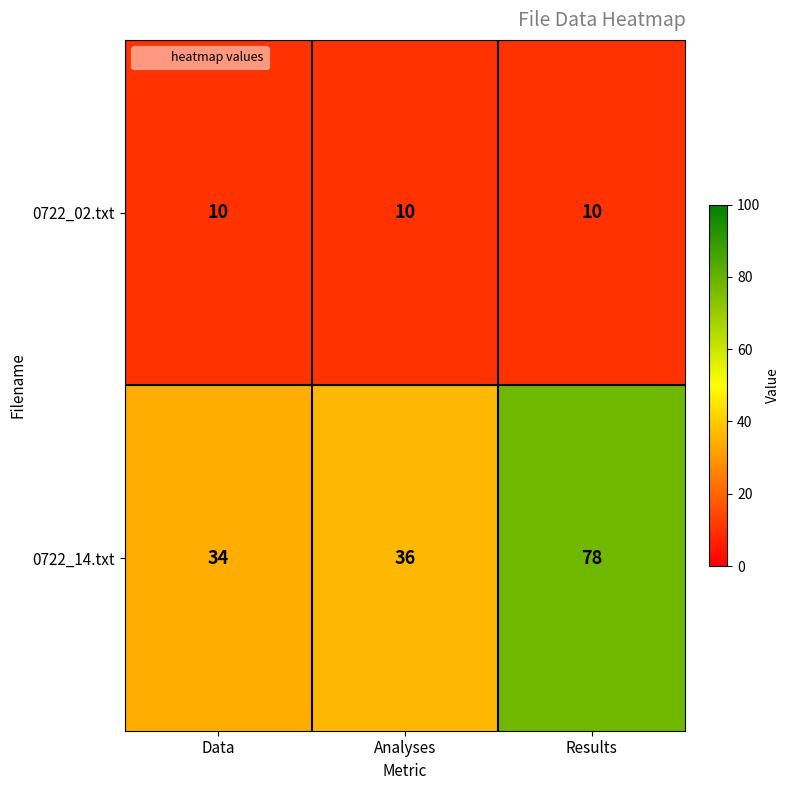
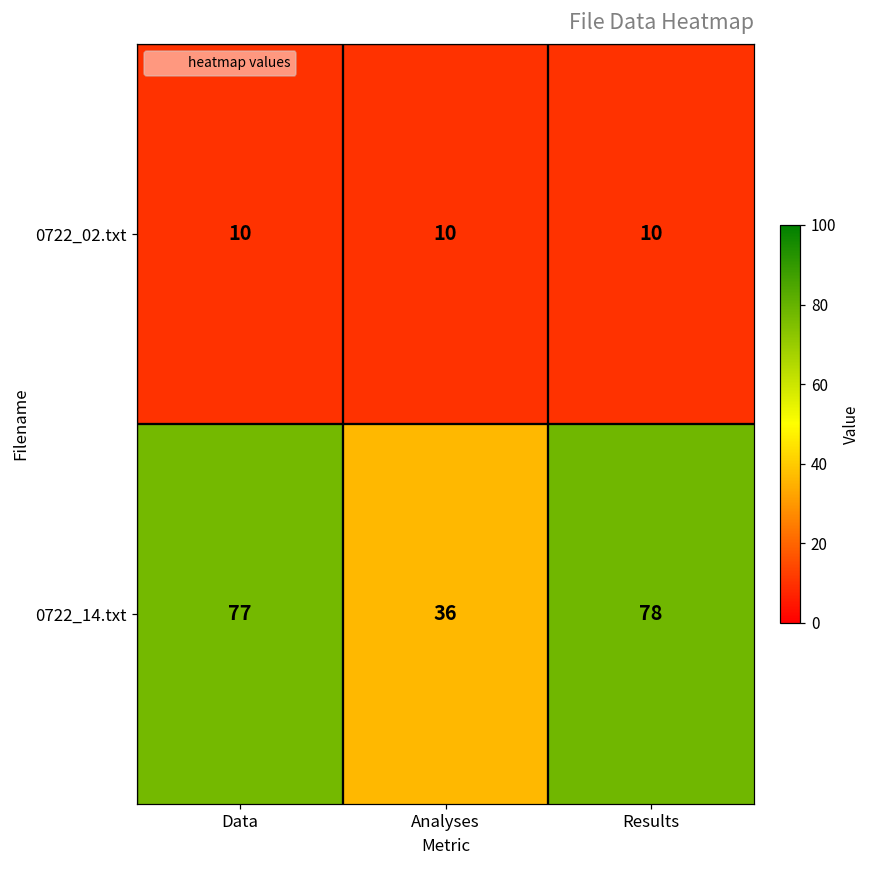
  {
    "0722_02.txt": {
      "Data": 10,
      "Analyses": 10,
      "Results": 10
    },
    "0722_14.txt": {
-     "Data": 34,
+     "Data": 77,
      "Analyses": 36,
      "Results": 78
    }
  }
